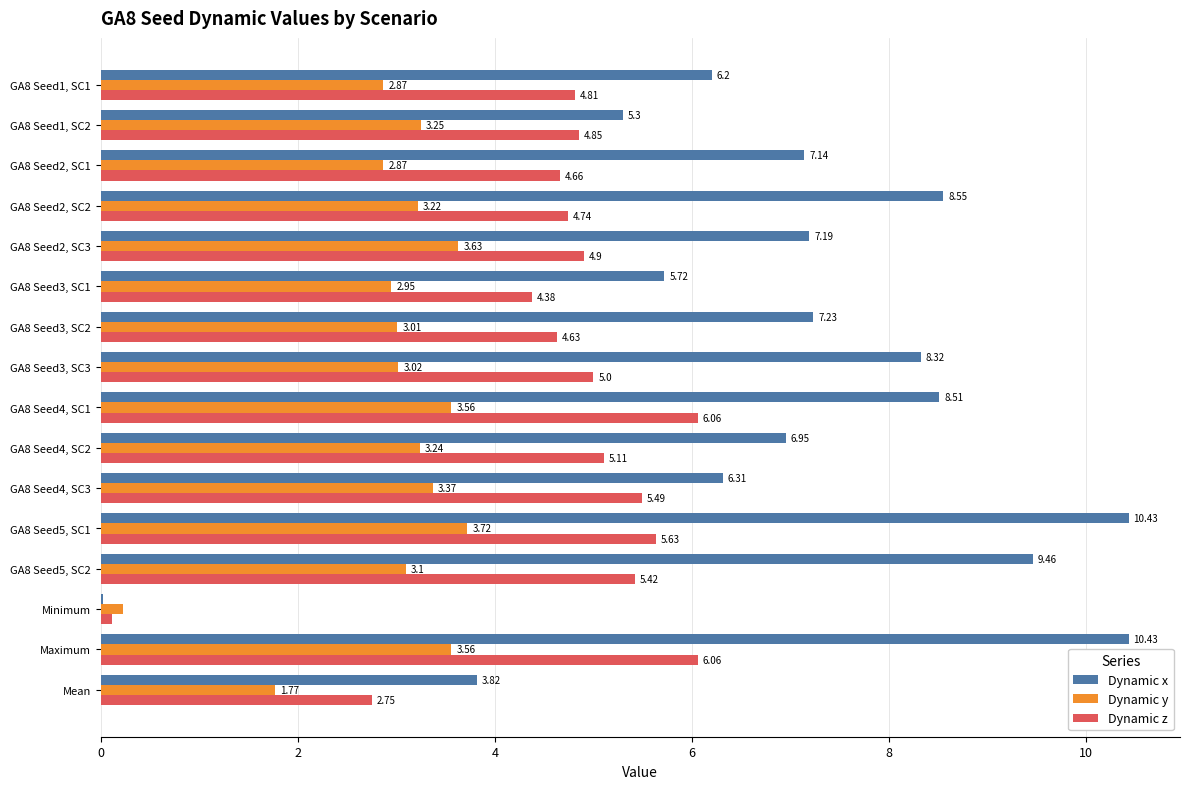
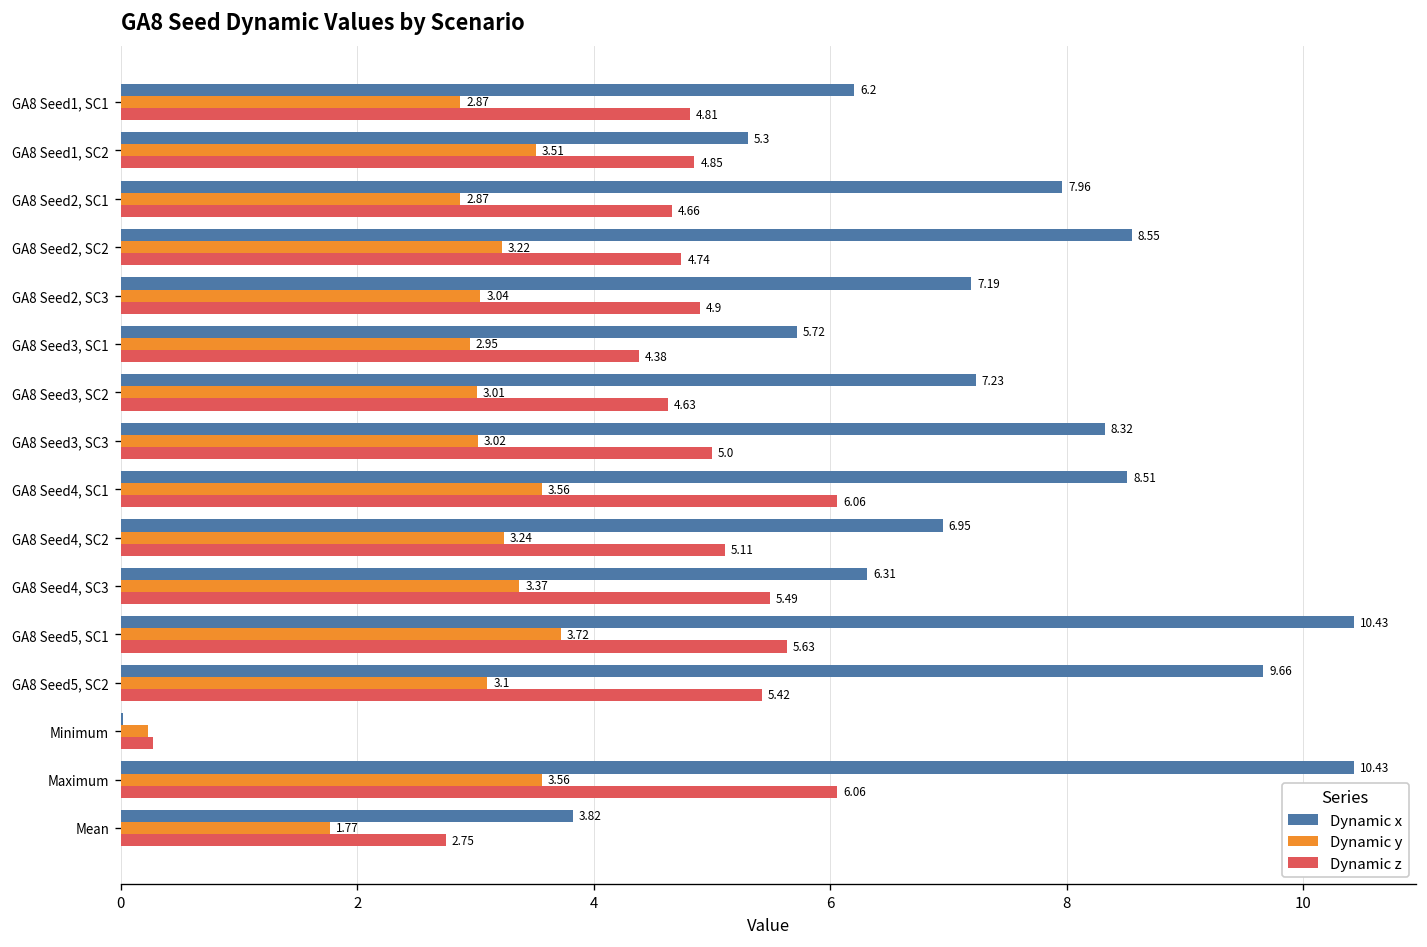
  {
    "Dynamic x": {
      "GA8 Seed1, SC1": 6.2,
      "GA8 Seed1, SC2": 5.3,
-     "GA8 Seed2, SC1": 7.14,
+     "GA8 Seed2, SC1": 7.96,
      "GA8 Seed2, SC2": 8.55,
      "GA8 Seed2, SC3": 7.19,
      "GA8 Seed3, SC1": 5.72,
      "GA8 Seed3, SC2": 7.23,
      "GA8 Seed3, SC3": 8.32,
      "GA8 Seed4, SC1": 8.51,
      "GA8 Seed4, SC2": 6.95,
      "GA8 Seed4, SC3": 6.31,
      "GA8 Seed5, SC1": 10.43,
-     "GA8 Seed5, SC2": 9.46,
+     "GA8 Seed5, SC2": 9.66,
      "Maximum": 10.43,
      "Mean": 3.82
    },
    "Dynamic y": {
      "GA8 Seed1, SC1": 2.87,
-     "GA8 Seed1, SC2": 3.25,
+     "GA8 Seed1, SC2": 3.51,
      "GA8 Seed2, SC1": 2.87,
      "GA8 Seed2, SC2": 3.22,
-     "GA8 Seed2, SC3": 3.63,
+     "GA8 Seed2, SC3": 3.04,
      "GA8 Seed3, SC1": 2.95,
      "GA8 Seed3, SC2": 3.01,
      "GA8 Seed3, SC3": 3.02,
      "GA8 Seed4, SC1": 3.56,
      "GA8 Seed4, SC2": 3.24,
      "GA8 Seed4, SC3": 3.37,
      "GA8 Seed5, SC1": 3.72,
      "GA8 Seed5, SC2": 3.1,
      "Maximum": 3.56,
      "Mean": 1.77
    },
    "Dynamic z": {
-     "Minimum": 0.1
+     "Minimum": 0.3
    }
  }
